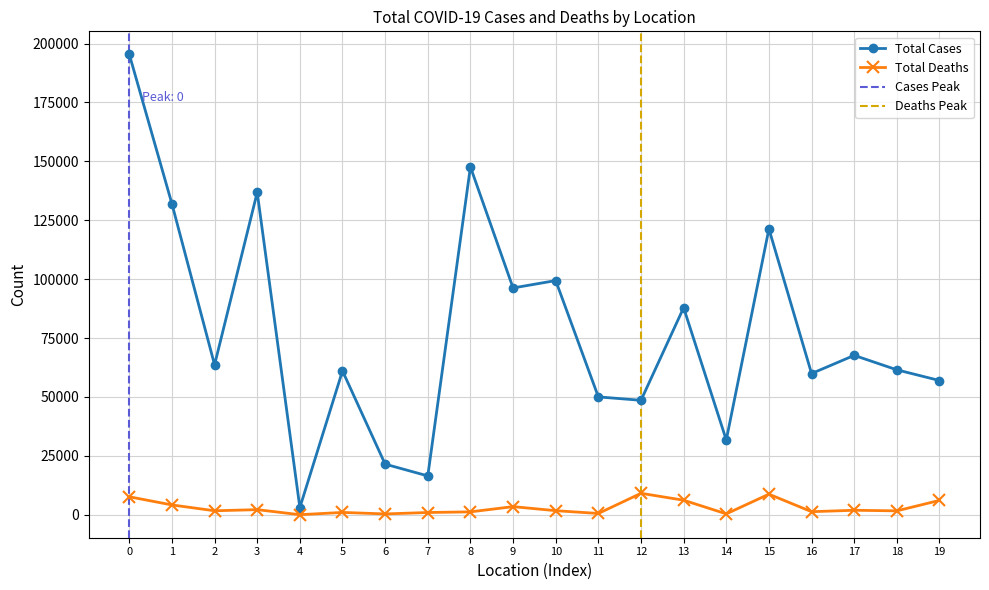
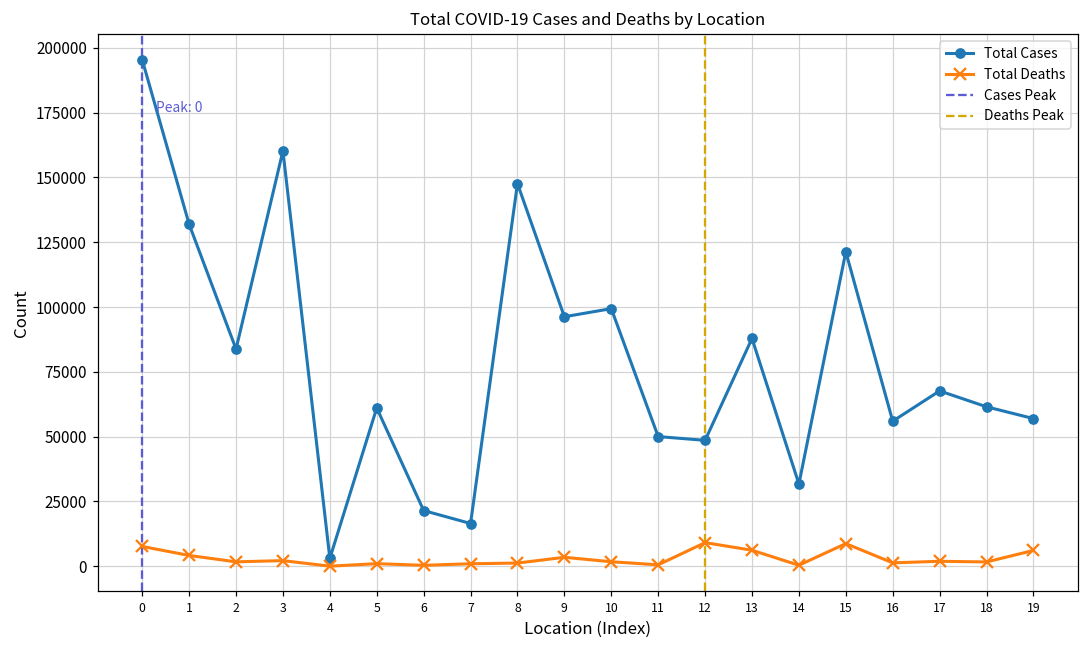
  {
    "Total Cases": {
      "0": 195000,
      "1": 132000,
-     "2": 64000,
-     "3": 137000,
+     "2": 84000,
+     "3": 160000,
      "4": 3000,
      "5": 61000,
      "6": 21000,
      "7": 16000,
      "8": 148000,
      "9": 96000,
      "10": 99000,
      "11": 50000,
      "12": 49000,
      "13": 88000,
      "14": 32000,
      "15": 121000,
-     "16": 60000,
+     "16": 56000,
      "17": 68000,
      "18": 62000,
      "19": 57000
    },
    "Total Deaths": {
      "0": 8000,
      "1": 4000,
      "2": 2000,
      "3": 2000,
      "4": 0,
      "5": 1000,
      "6": 0,
      "7": 1000,
      "8": 1000,
      "9": 3000,
      "10": 2000,
      "11": 1000,
      "12": 9000,
      "13": 6000,
      "14": 0,
      "15": 9000,
      "16": 1000,
      "17": 2000,
      "18": 2000,
      "19": 6000
    }
  }
